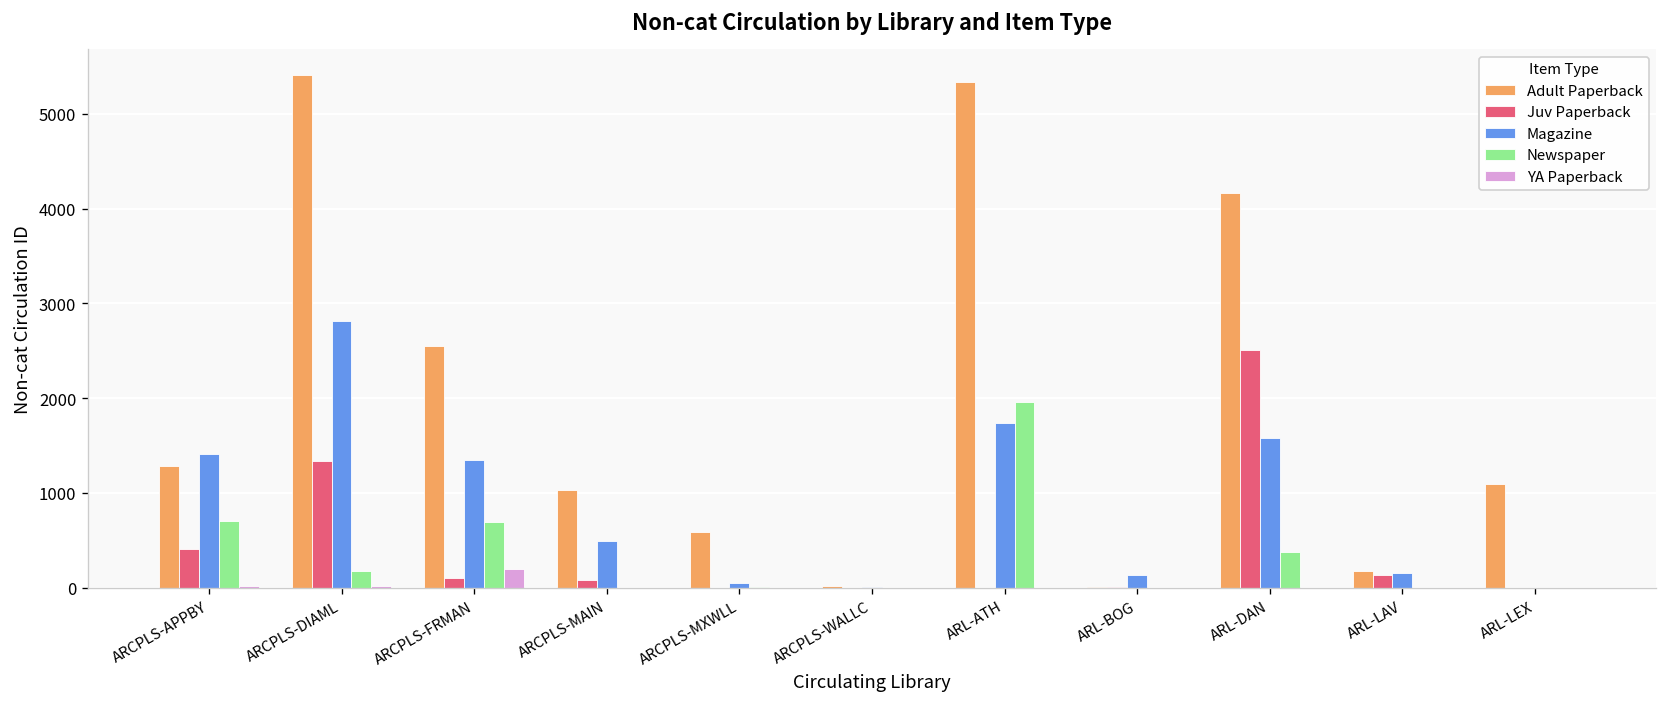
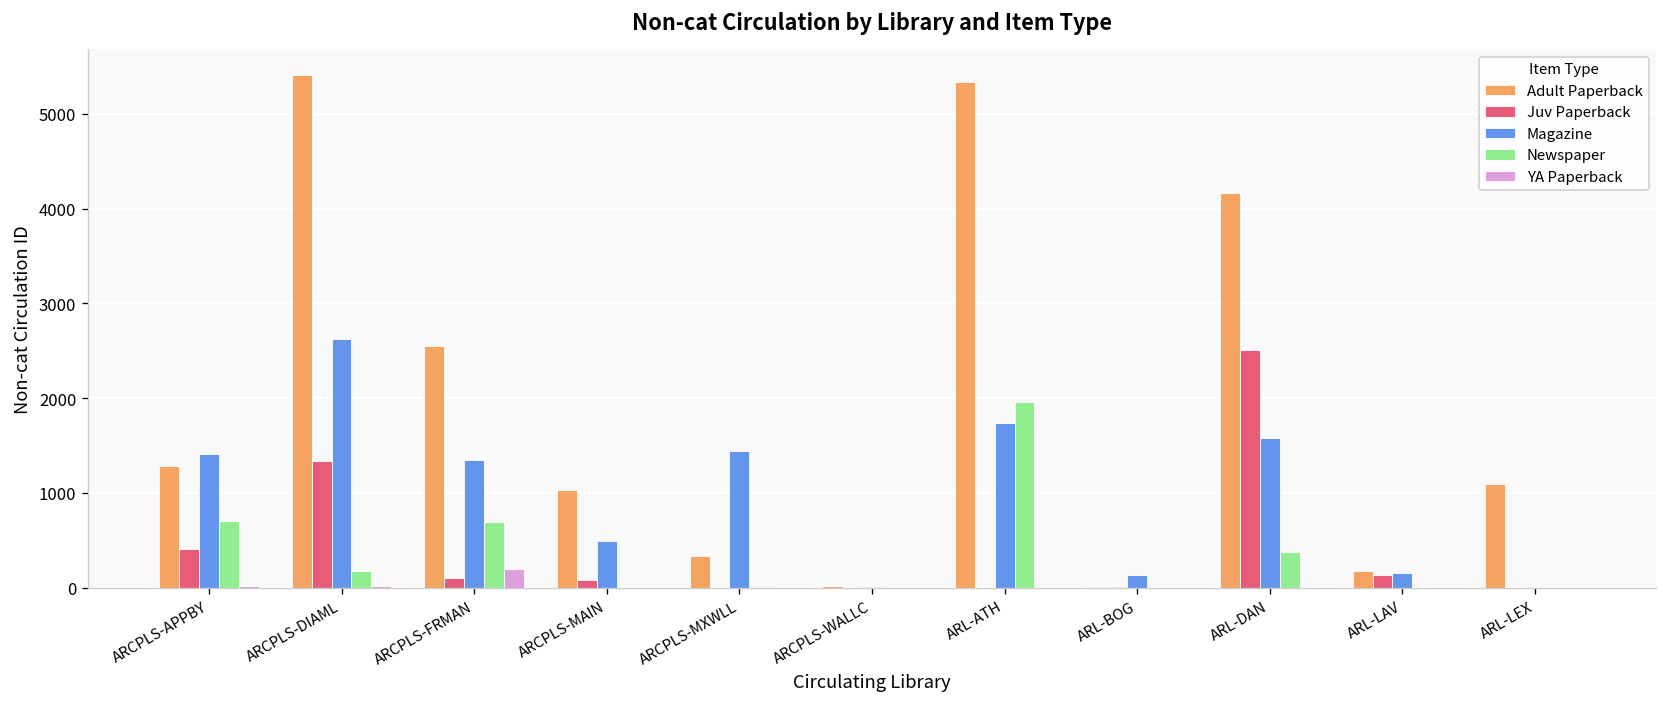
  {
    "Adult Paperback": {
      "ARCPLS-APPBY": 1300,
      "ARCPLS-DIAML": 5400,
      "ARCPLS-FRMAN": 2600,
      "ARCPLS-MAIN": 1000,
-     "ARCPLS-MXWLL": 600,
+     "ARCPLS-MXWLL": 300,
      "ARL-ATH": 5300,
      "ARL-DAN": 4200,
      "ARL-LAV": 200,
      "ARL-LEX": 1100
    },
    "Juv Paperback": {
      "ARCPLS-APPBY": 400,
      "ARCPLS-DIAML": 1300,
      "ARCPLS-FRMAN": 100,
      "ARCPLS-MAIN": 100,
      "ARCPLS-MXWLL": 0,
      "ARL-ATH": 0,
      "ARL-DAN": 2500,
      "ARL-LAV": 100,
      "ARL-LEX": 0
    },
    "Magazine": {
      "ARCPLS-APPBY": 1400,
-     "ARCPLS-DIAML": 2800,
+     "ARCPLS-DIAML": 2600,
      "ARCPLS-FRMAN": 1400,
      "ARCPLS-MAIN": 500,
-     "ARCPLS-MXWLL": 100,
+     "ARCPLS-MXWLL": 1400,
      "ARL-ATH": 1700,
      "ARL-BOG": 100,
      "ARL-DAN": 1600,
      "ARL-LAV": 200,
      "ARL-LEX": 0
    },
    "Newspaper": {
      "ARCPLS-APPBY": 700,
      "ARCPLS-DIAML": 200,
      "ARCPLS-FRMAN": 700,
      "ARCPLS-MAIN": 0,
      "ARCPLS-WALLC": 0,
      "ARL-ATH": 2000,
      "ARL-BOG": 0,
      "ARL-DAN": 400,
      "ARL-LAV": 0,
      "ARL-LEX": 0
    },
    "YA Paperback": {
      "ARCPLS-FRMAN": 200,
      "ARCPLS-MAIN": 0,
      "ARCPLS-MXWLL": 0,
      "ARCPLS-WALLC": 0,
      "ARL-ATH": 0,
      "ARL-BOG": 0,
      "ARL-DAN": 0,
      "ARL-LAV": 0,
      "ARL-LEX": 0
    }
  }
